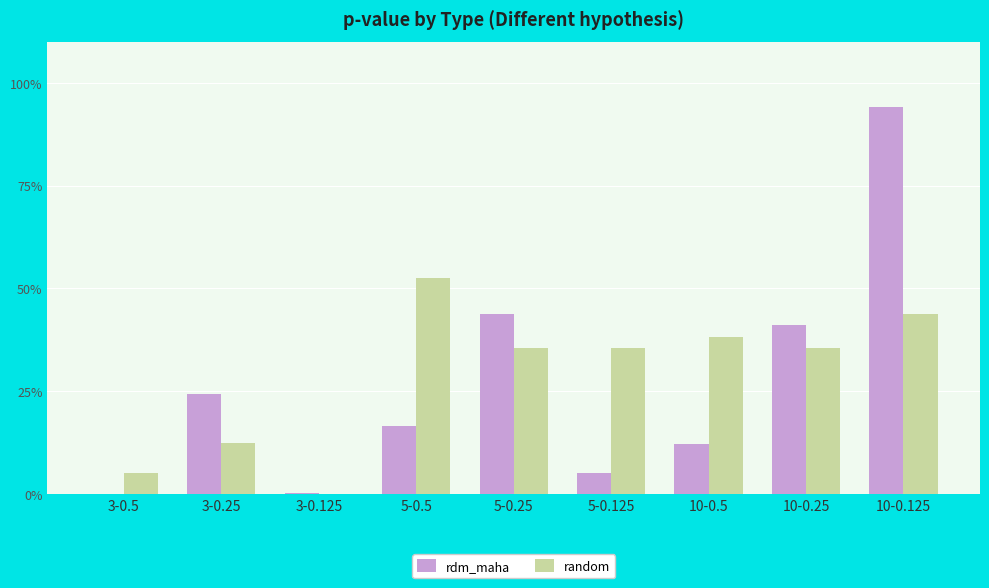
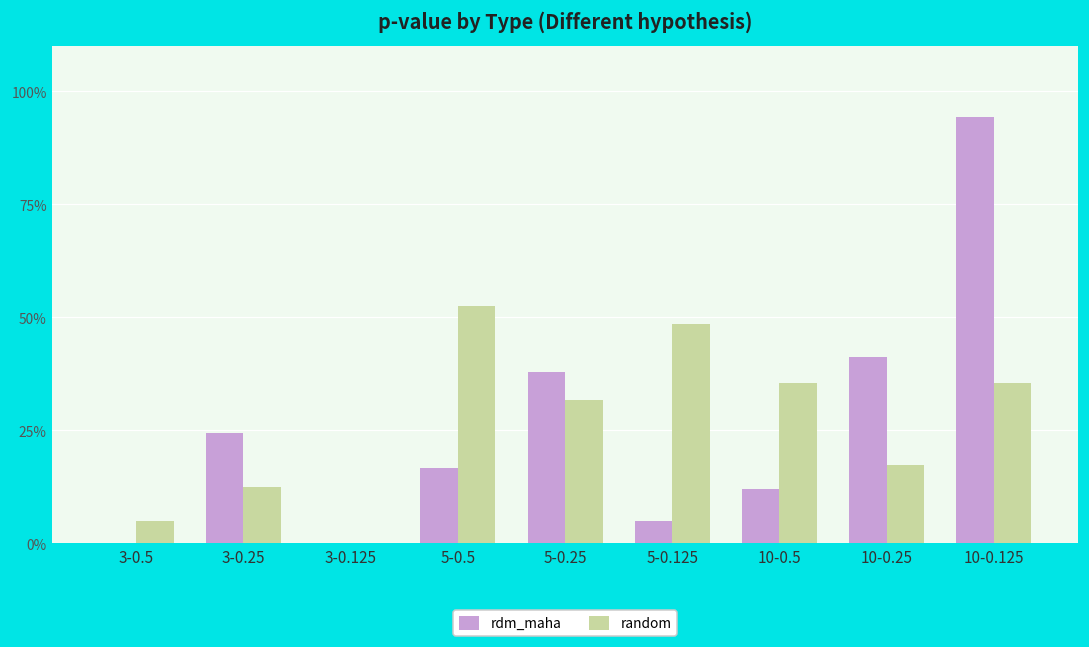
  {
    "rdm_maha": {
      "3-0.25": "24%",
      "5-0.5": "17%",
-     "5-0.25": "44%",
+     "5-0.25": "38%",
      "5-0.125": "5%",
      "10-0.5": "12%",
      "10-0.25": "41%",
      "10-0.125": "94%"
    },
    "random": {
      "3-0.5": "5%",
      "3-0.25": "12%",
      "5-0.5": "52%",
-     "5-0.25": "35%",
-     "5-0.125": "35%",
-     "10-0.5": "38%",
-     "10-0.25": "35%",
-     "10-0.125": "44%"
+     "5-0.25": "32%",
+     "5-0.125": "49%",
+     "10-0.5": "35%",
+     "10-0.25": "17%",
+     "10-0.125": "35%"
    }
  }
